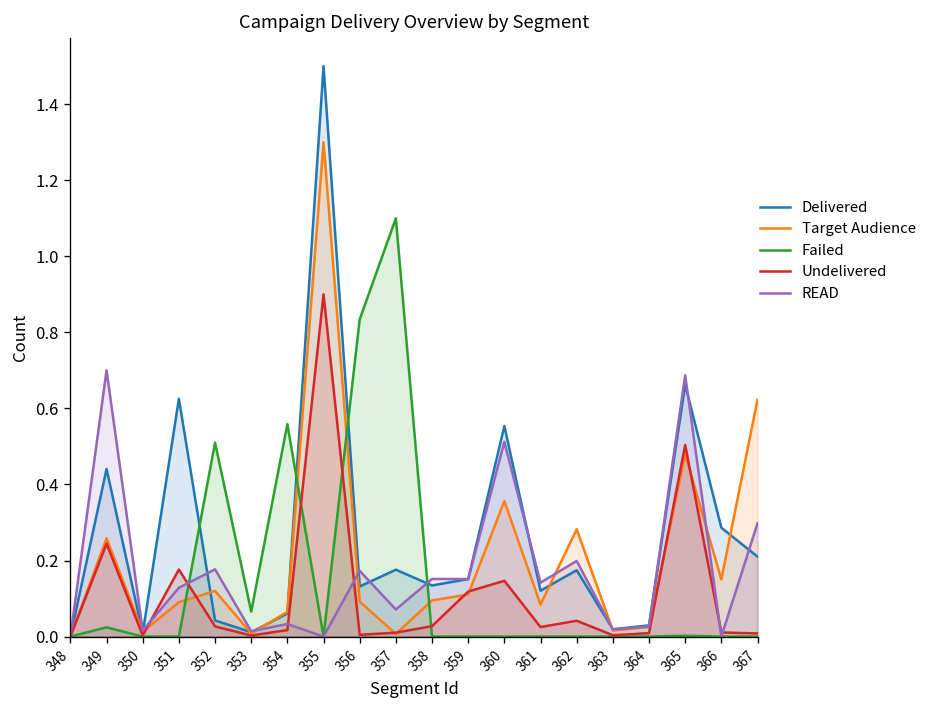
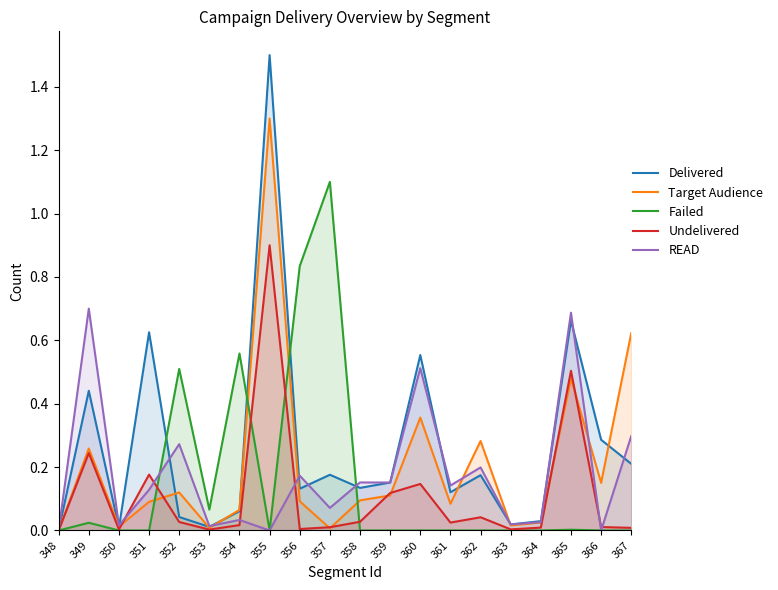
  {
    "Delivered": {
      "349": 0.44,
      "351": 0.63,
      "352": 0.04,
      "355": 1.50,
      "356": 0.13,
      "357": 0.18,
      "358": 0.13,
      "360": 0.55,
      "361": 0.12,
      "362": 0.17,
      "365": 0.66,
      "366": 0.29,
      "367": 0.21
    },
    "Target Audience": {
      "349": 0.26,
      "351": 0.09,
      "352": 0.12,
      "355": 1.30,
      "356": 0.09,
      "358": 0.10,
      "360": 0.36,
      "361": 0.08,
      "362": 0.28,
      "365": 0.48,
      "366": 0.15,
      "367": 0.62
    },
    "Failed": {
      "349": 0.02,
      "351": 0.00,
      "352": 0.51,
      "353": 0.07,
      "354": 0.56,
      "356": 0.83,
      "357": 1.10,
      "358": 0.00,
      "359": 0.00,
      "360": 0.00,
      "361": 0.00,
      "362": 0.00,
      "364": 0.00,
      "365": 0.00,
      "367": 0.00
    },
    "Undelivered": {
      "349": 0.24,
      "351": 0.18,
      "352": 0.03,
      "354": 0.02,
      "355": 0.90,
      "356": 0.00,
      "358": 0.03,
      "360": 0.15,
      "361": 0.02,
      "362": 0.04,
      "364": 0.01,
      "365": 0.50,
      "366": 0.01,
      "367": 0.01
    },
    "READ": {
      "349": 0.70,
      "351": 0.13,
-     "352": 0.18,
+     "352": 0.27,
      "354": 0.03,
      "356": 0.17,
      "357": 0.07,
      "358": 0.15,
      "360": 0.51,
      "361": 0.14,
      "362": 0.20,
      "365": 0.69,
      "367": 0.30
    }
  }
